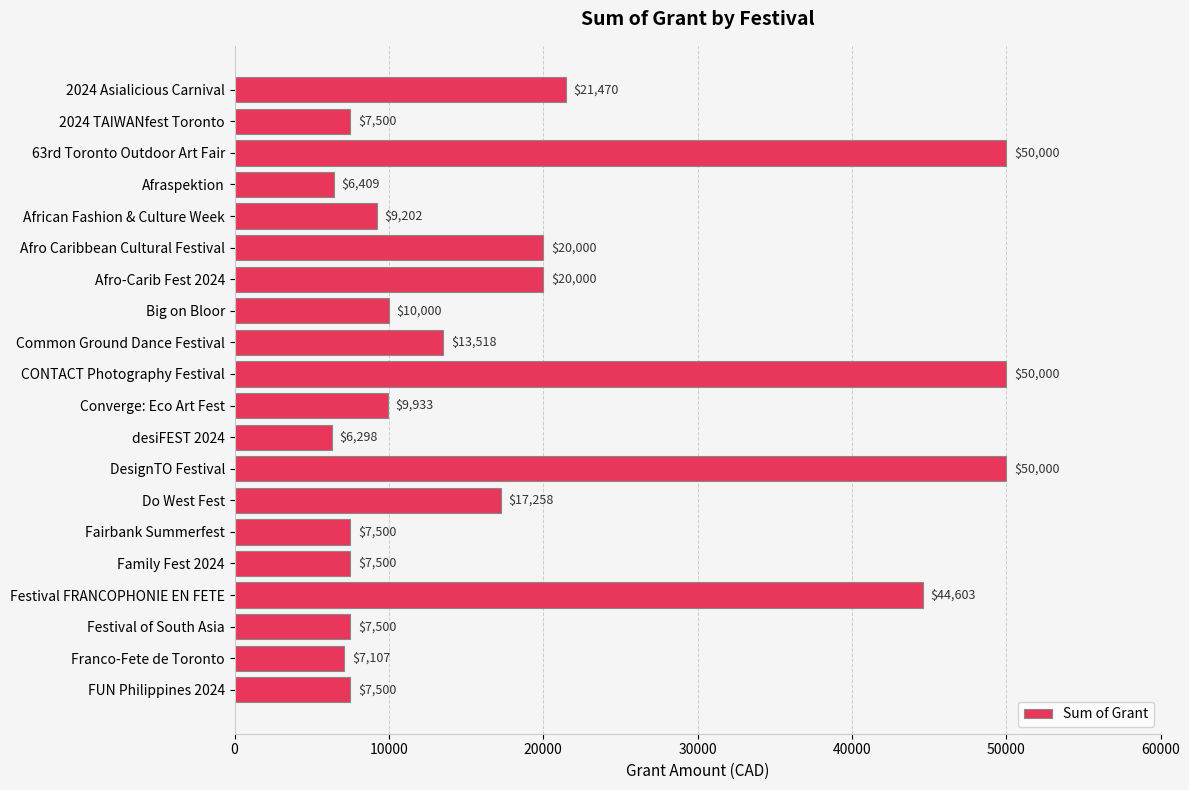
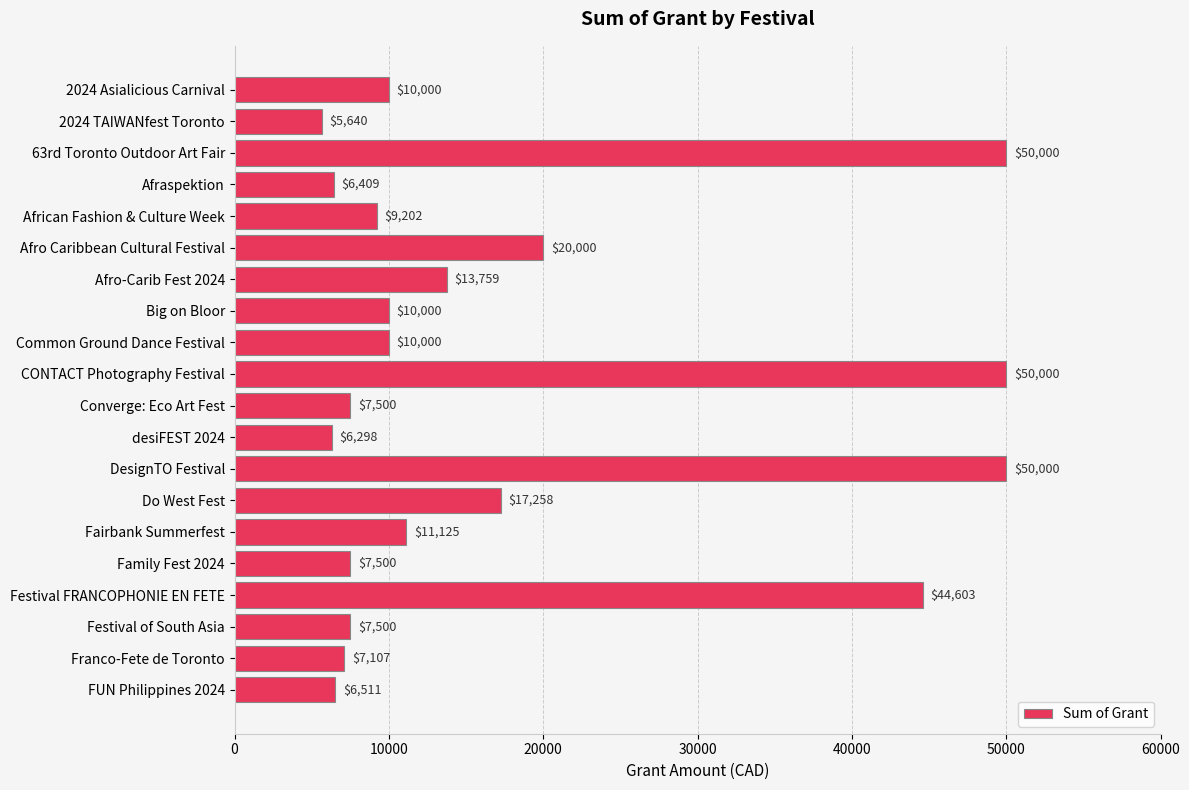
  {
-   "2024 Asialicious Carnival": "$21,470",
-   "2024 TAIWANfest Toronto": "$7,500",
+   "2024 Asialicious Carnival": "$10,000",
+   "2024 TAIWANfest Toronto": "$5,640",
    "63rd Toronto Outdoor Art Fair": "$50,000",
    "Afraspektion": "$6,409",
    "African Fashion & Culture Week": "$9,202",
    "Afro Caribbean Cultural Festival": "$20,000",
-   "Afro-Carib Fest 2024": "$20,000",
+   "Afro-Carib Fest 2024": "$13,759",
    "Big on Bloor": "$10,000",
-   "Common Ground Dance Festival": "$13,518",
+   "Common Ground Dance Festival": "$10,000",
    "CONTACT Photography Festival": "$50,000",
-   "Converge: Eco Art Fest": "$9,933",
+   "Converge: Eco Art Fest": "$7,500",
    "desiFEST 2024": "$6,298",
    "DesignTO Festival": "$50,000",
    "Do West Fest": "$17,258",
-   "Fairbank Summerfest": "$7,500",
+   "Fairbank Summerfest": "$11,125",
    "Family Fest 2024": "$7,500",
    "Festival FRANCOPHONIE EN FETE": "$44,603",
    "Festival of South Asia": "$7,500",
    "Franco-Fete de Toronto": "$7,107",
-   "FUN Philippines 2024": "$7,500"
+   "FUN Philippines 2024": "$6,511"
  }
